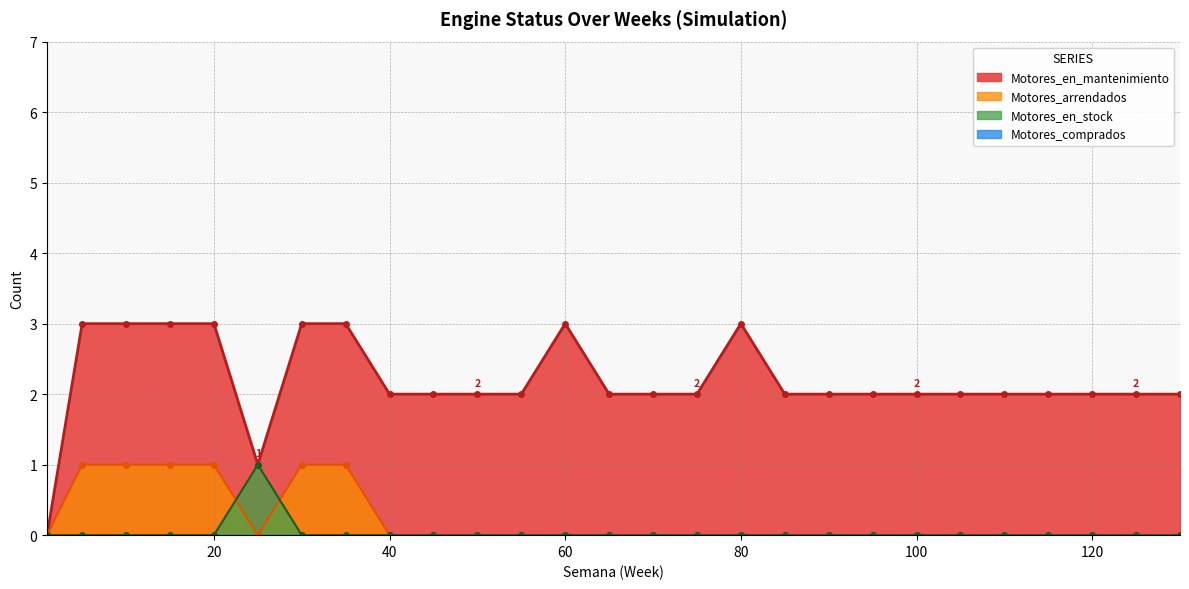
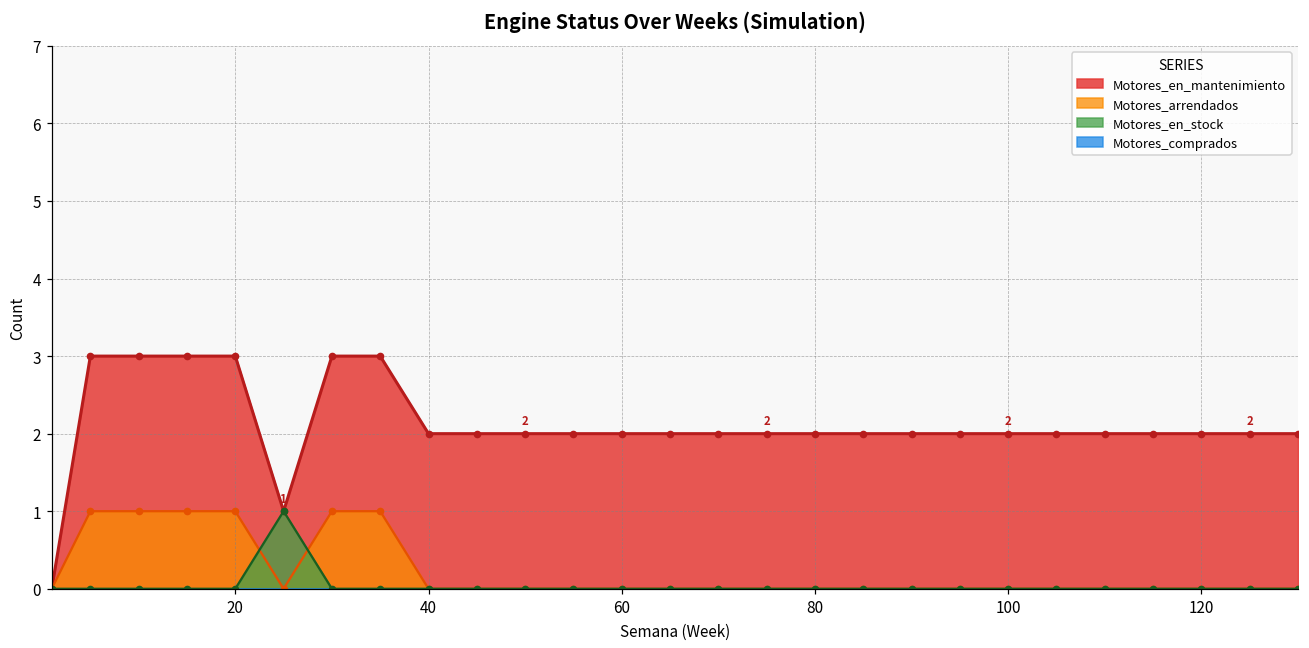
  {
    "Motores_en_mantenimiento": {
      "20": 3,
      "40": 2,
-     "60": 3,
-     "80": 3,
+     "60": 2,
+     "80": 2,
      "120": 2
    },
    "Motores_arrendados": {
      "20": 1
    }
  }
